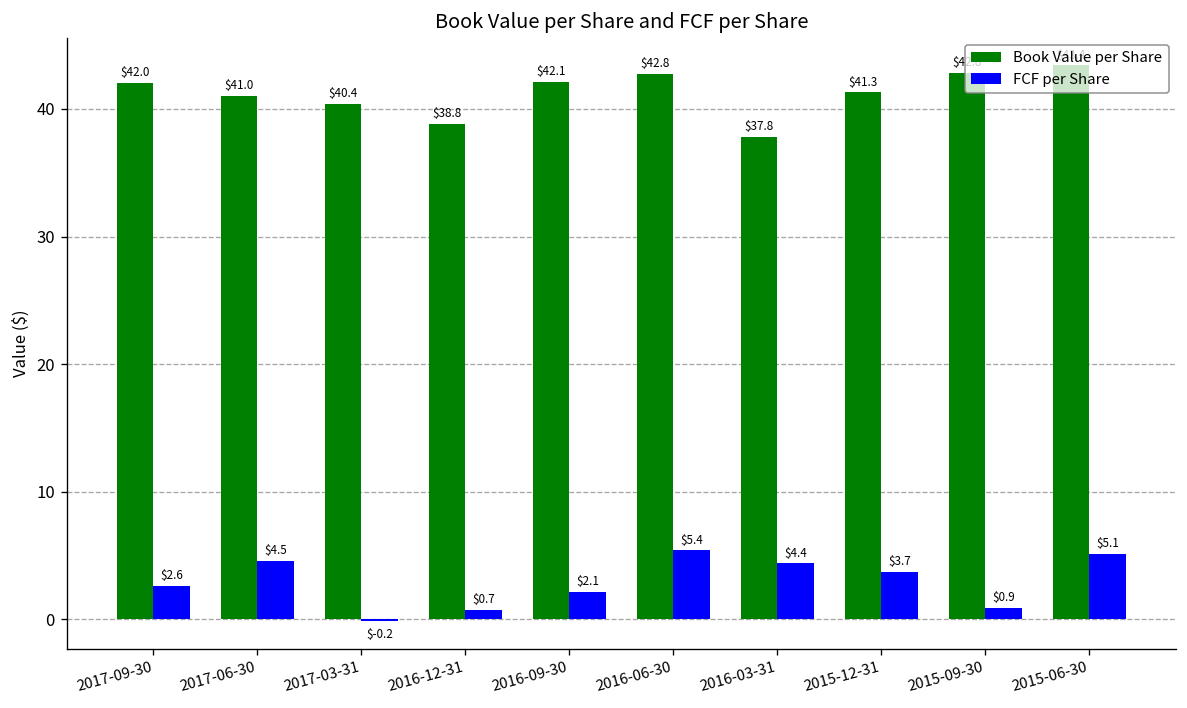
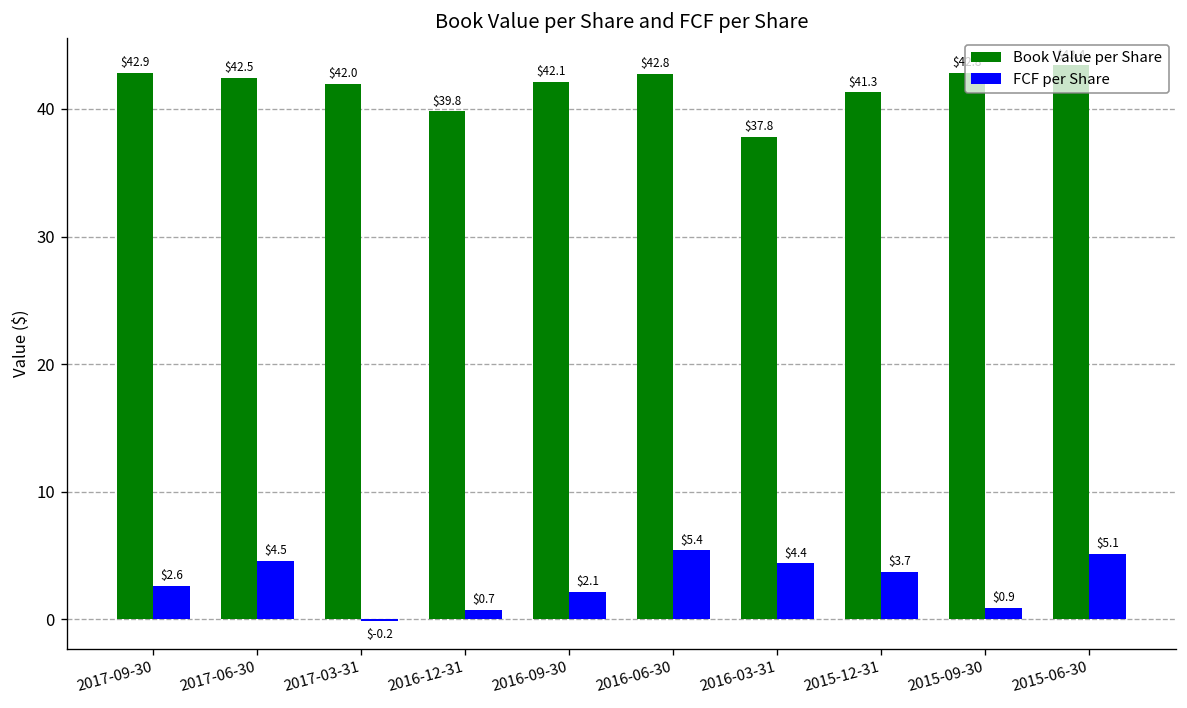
  {
    "Book Value per Share": {
-     "2017-09-30": "$42.0",
-     "2017-06-30": "$41.0",
-     "2017-03-31": "$40.4",
-     "2016-12-31": "$38.8",
+     "2017-09-30": "$42.9",
+     "2017-06-30": "$42.5",
+     "2017-03-31": "$42.0",
+     "2016-12-31": "$39.8",
      "2016-09-30": "$42.1",
      "2016-06-30": "$42.8",
      "2016-03-31": "$37.8",
      "2015-12-31": "$41.3"
    },
    "FCF per Share": {
      "2017-09-30": "$2.6",
      "2017-06-30": "$4.5",
      "2017-03-31": "$-0.2",
      "2016-12-31": "$0.7",
      "2016-09-30": "$2.1",
      "2016-06-30": "$5.4",
      "2016-03-31": "$4.4",
      "2015-12-31": "$3.7",
      "2015-09-30": "$0.9",
      "2015-06-30": "$5.1"
    }
  }
